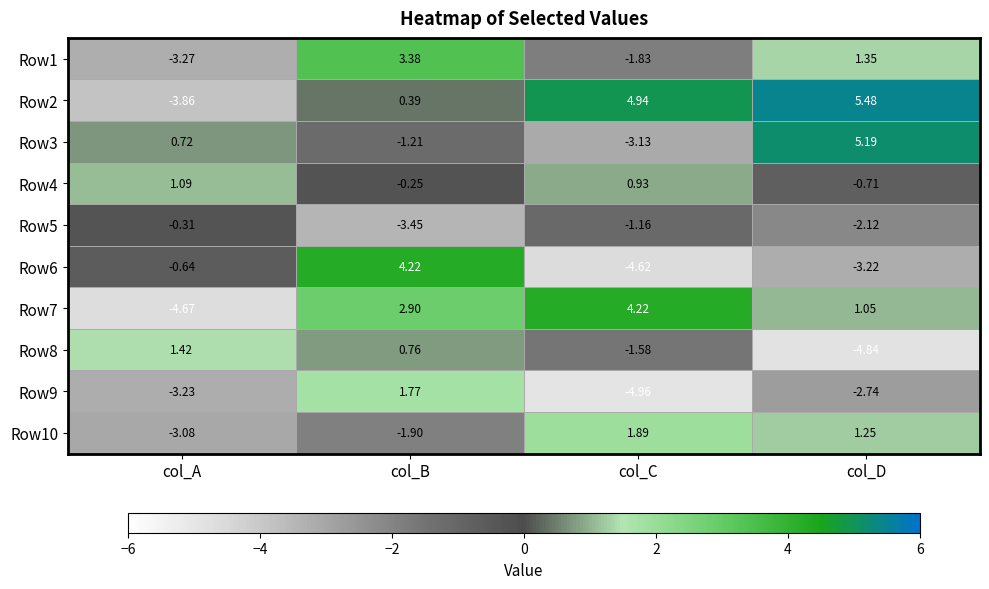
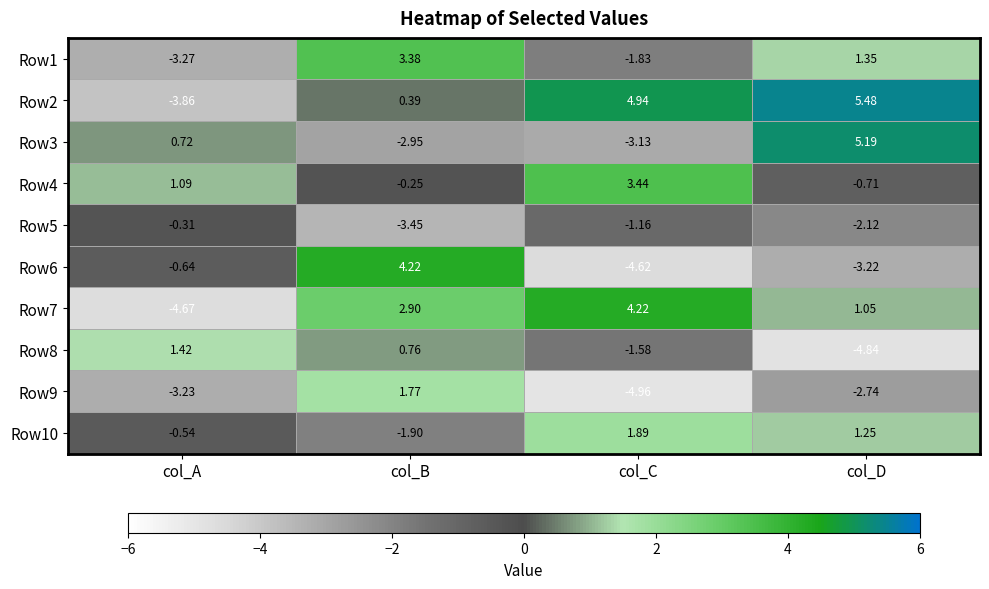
  {
    "Row1": {
      "col_A": -3.27,
      "col_B": 3.38,
      "col_C": -1.83,
      "col_D": 1.35
    },
    "Row2": {
      "col_A": -3.86,
      "col_B": 0.39,
      "col_C": 4.94,
      "col_D": 5.48
    },
    "Row3": {
      "col_A": 0.72,
-     "col_B": -1.21,
+     "col_B": -2.95,
      "col_C": -3.13,
      "col_D": 5.19
    },
    "Row4": {
      "col_A": 1.09,
      "col_B": -0.25,
-     "col_C": 0.93,
+     "col_C": 3.44,
      "col_D": -0.71
    },
    "Row5": {
      "col_A": -0.31,
      "col_B": -3.45,
      "col_C": -1.16,
      "col_D": -2.12
    },
    "Row6": {
      "col_A": -0.64,
      "col_B": 4.22,
      "col_D": -3.22
    },
    "Row7": {
      "col_B": 2.90,
      "col_C": 4.22,
      "col_D": 1.05
    },
    "Row8": {
      "col_A": 1.42,
      "col_B": 0.76,
      "col_C": -1.58
    },
    "Row9": {
      "col_A": -3.23,
      "col_B": 1.77,
      "col_D": -2.74
    },
    "Row10": {
-     "col_A": -3.08,
+     "col_A": -0.54,
      "col_B": -1.90,
      "col_C": 1.89,
      "col_D": 1.25
    }
  }
